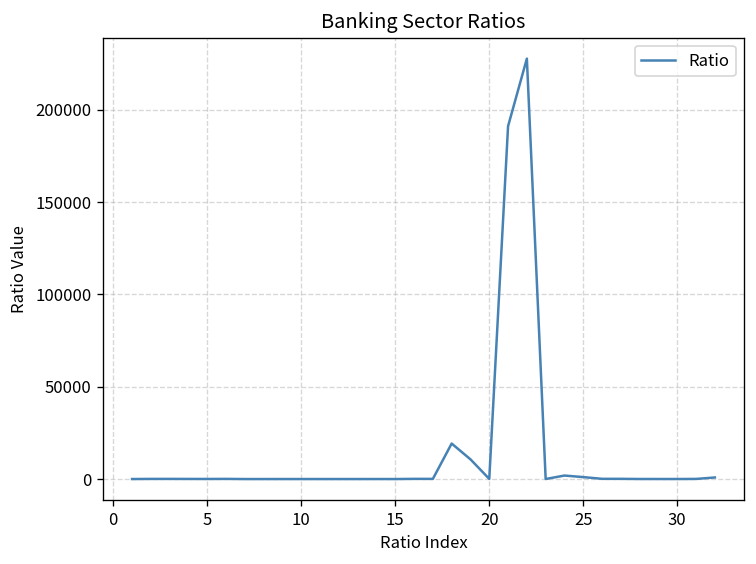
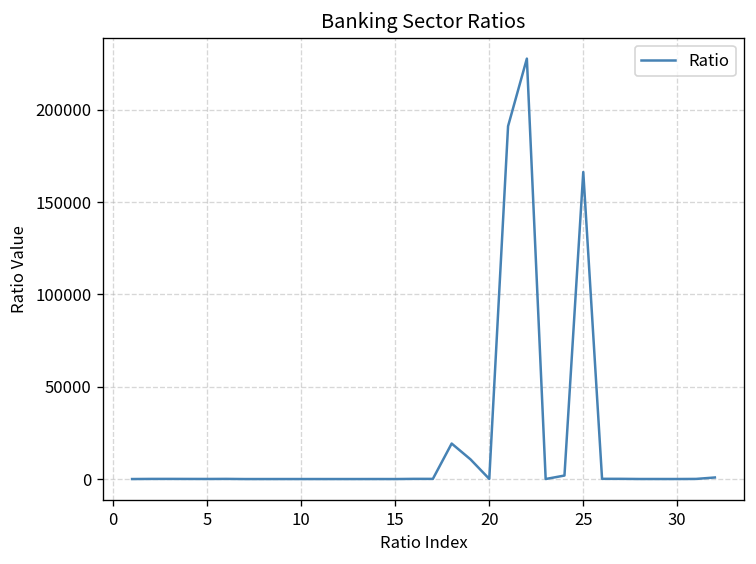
  {
    "5": 0,
    "10": 0,
    "15": 0,
    "20": 0,
-   "25": 1000,
+   "25": 166000,
    "30": 0
  }
